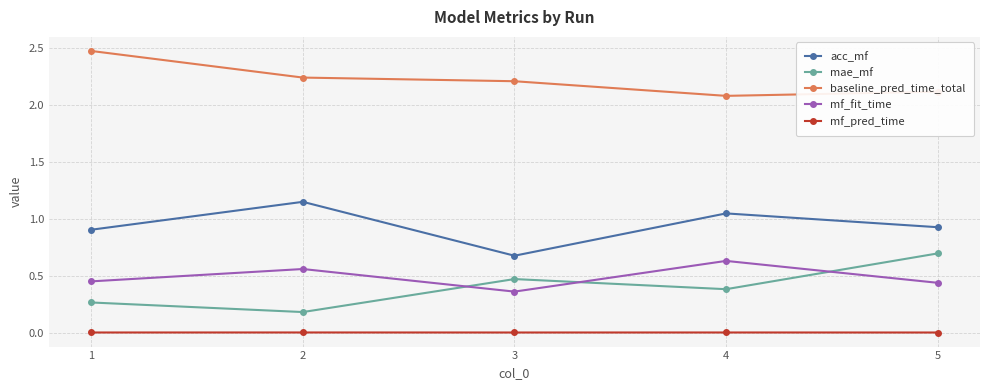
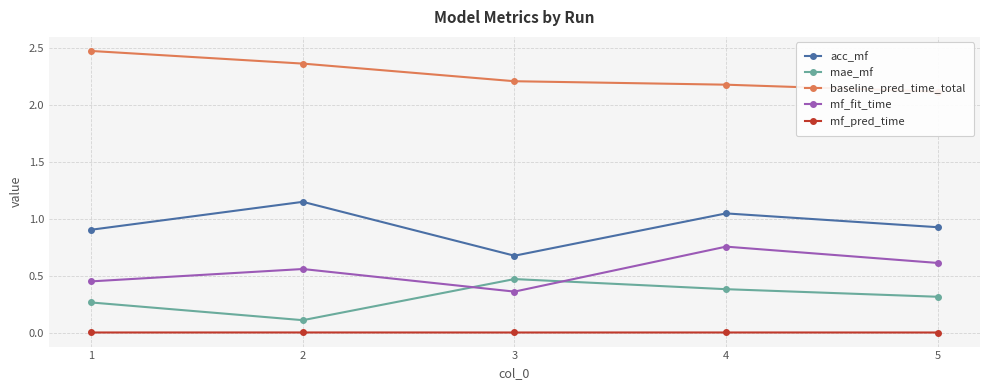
  {
    "acc_mf": {
      "1": 0.91,
      "2": 1.15,
      "3": 0.68,
      "4": 1.05,
      "5": 0.93
    },
    "mae_mf": {
      "1": 0.27,
-     "2": 0.18,
+     "2": 0.11,
      "3": 0.47,
      "4": 0.38,
-     "5": 0.70
+     "5": 0.32
    },
    "baseline_pred_time_total": {
      "1": 2.48,
-     "2": 2.24,
+     "2": 2.37,
      "3": 2.21,
-     "4": 2.08
+     "4": 2.18
    },
    "mf_fit_time": {
      "1": 0.45,
      "2": 0.56,
      "3": 0.36,
-     "4": 0.63,
-     "5": 0.44
+     "4": 0.76,
+     "5": 0.61
    },
    "mf_pred_time": {
      "1": 0.00,
      "2": 0.00,
      "3": 0.00,
      "4": 0.00,
      "5": 0.00
    }
  }
